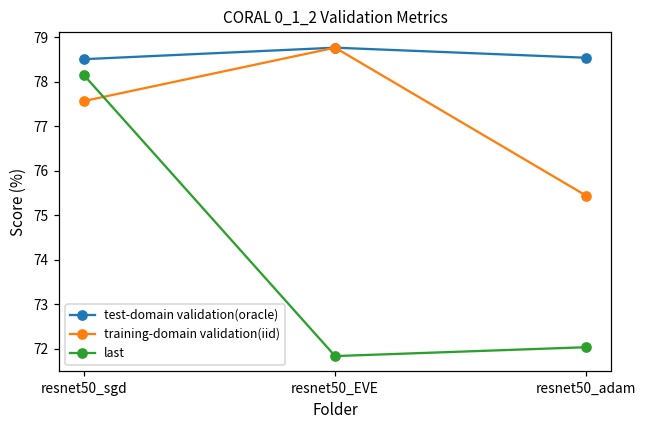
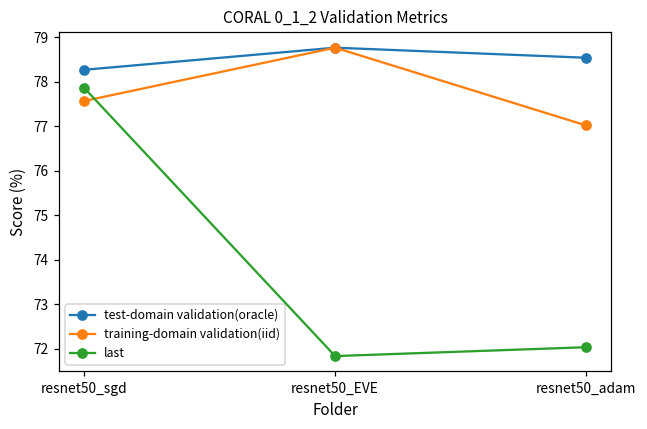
  {
    "test-domain validation(oracle)": {
-     "resnet50_sgd": 78.5,
+     "resnet50_sgd": 78.3,
      "resnet50_adam": 78.5
    },
    "training-domain validation(iid)": {
      "resnet50_sgd": 77.6,
-     "resnet50_adam": 75.4
+     "resnet50_adam": 77.0
    },
    "last": {
-     "resnet50_sgd": 78.1,
+     "resnet50_sgd": 77.9,
      "resnet50_EVE": 71.8,
      "resnet50_adam": 72.0
    }
  }
